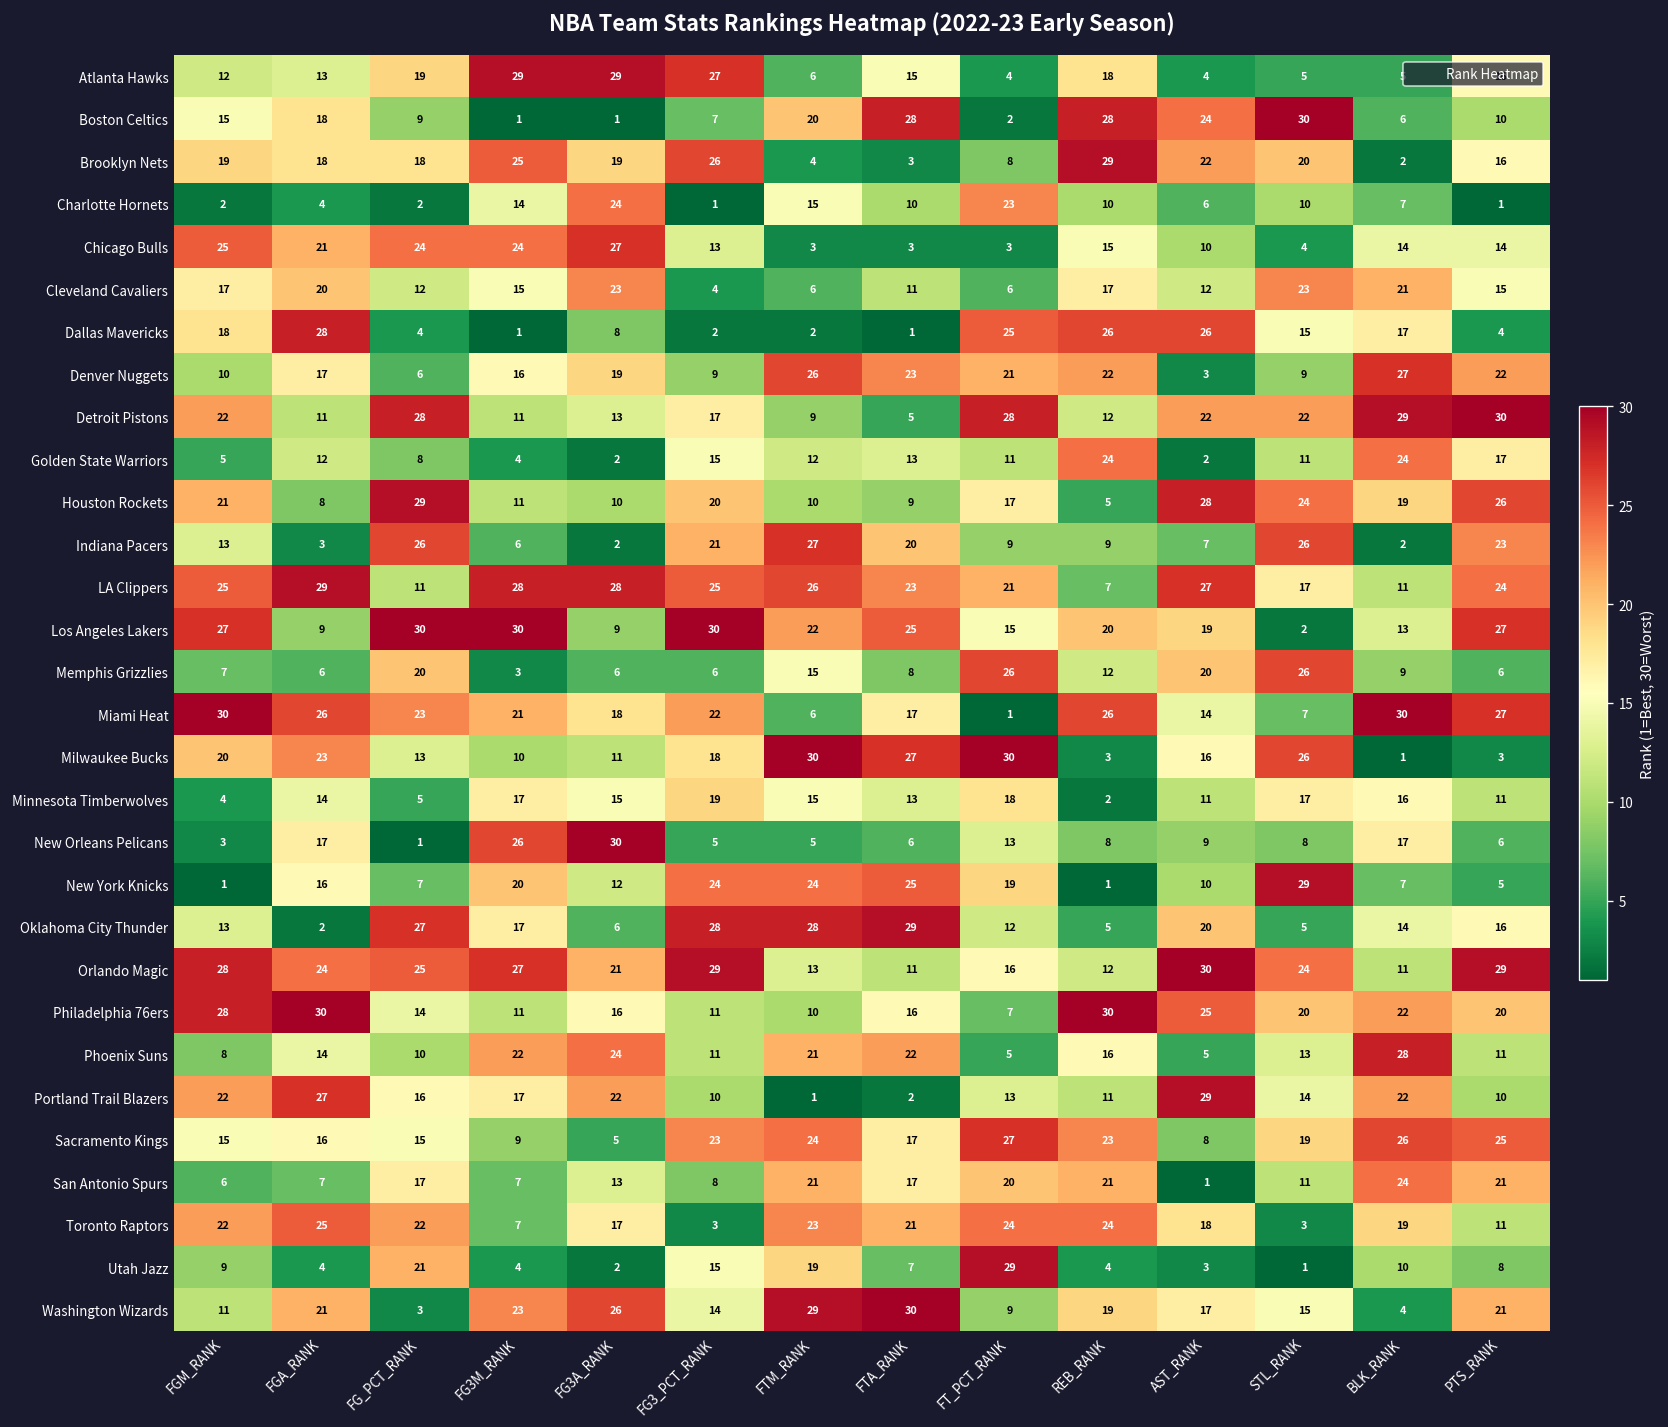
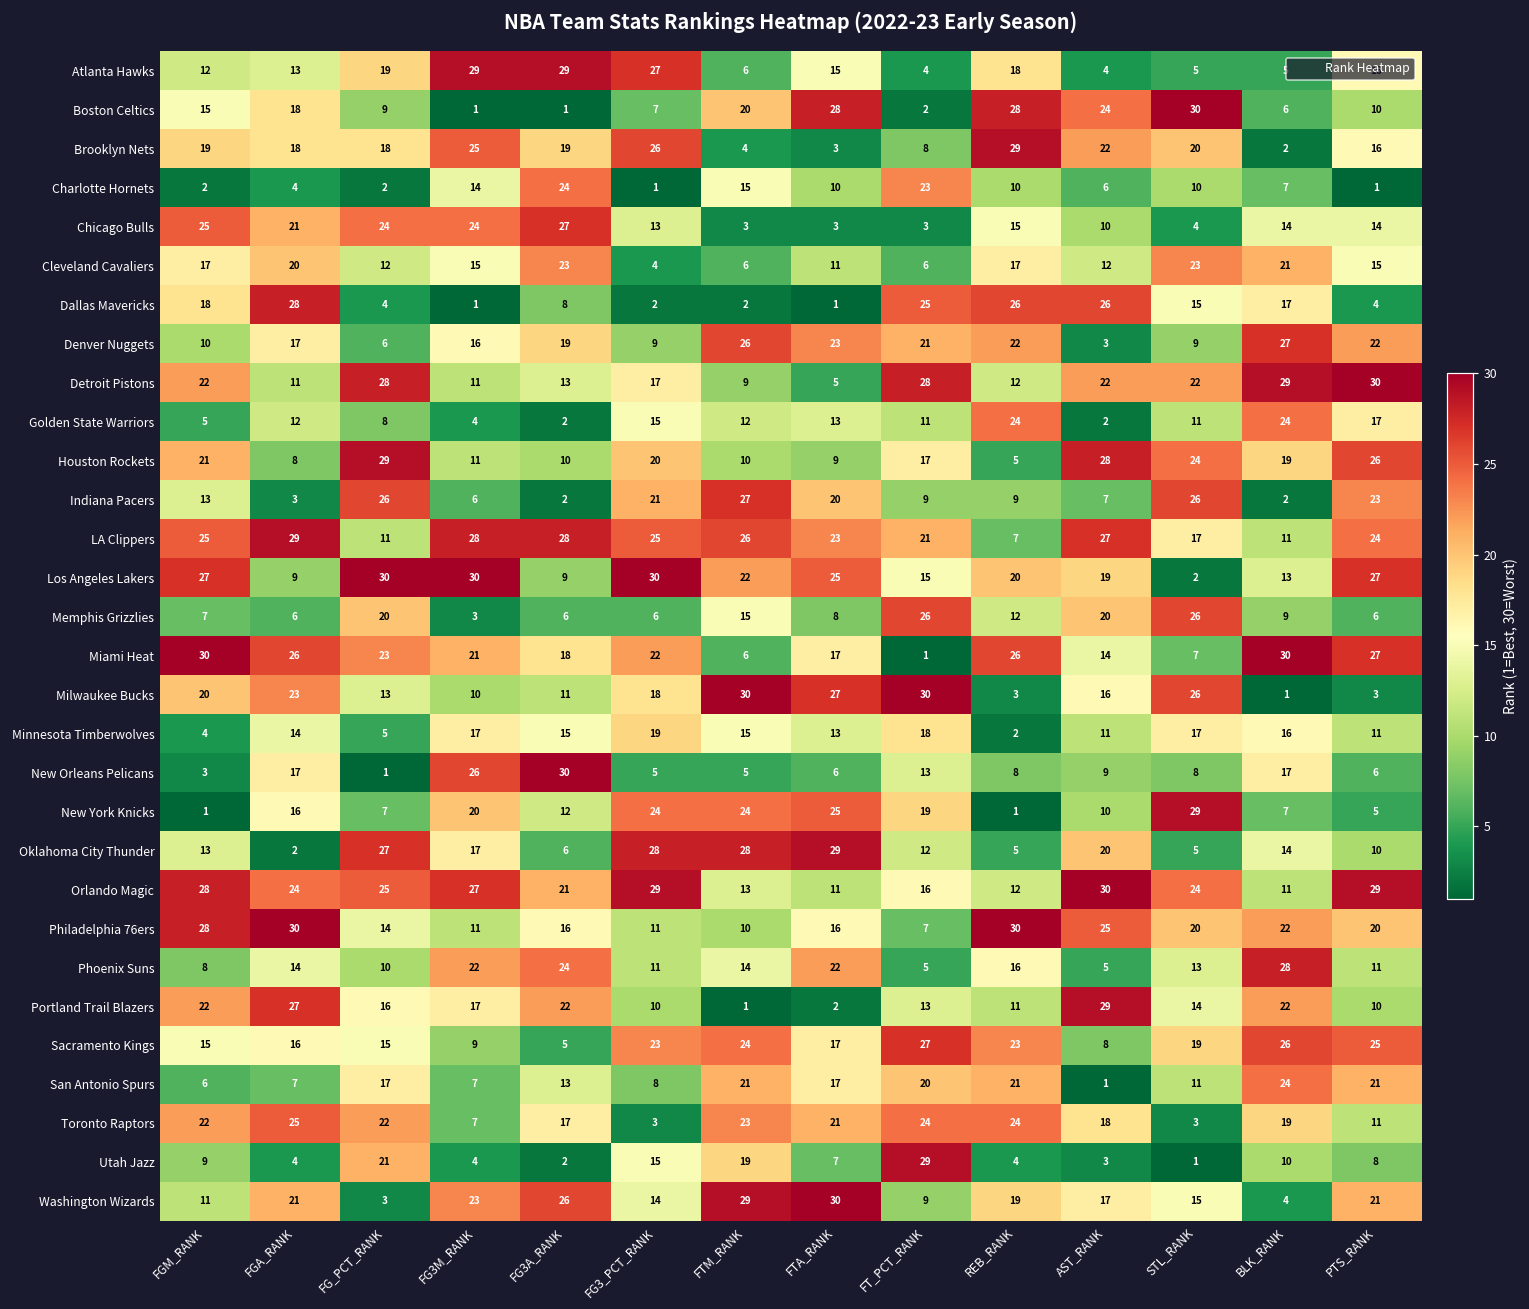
  {
    "Oklahoma City Thunder": {
      "FGM_RANK": 13,
      "FGA_RANK": 2,
      "FG_PCT_RANK": 27,
      "FG3M_RANK": 17,
      "FG3A_RANK": 6,
      "FG3_PCT_RANK": 28,
      "FTM_RANK": 28,
      "FTA_RANK": 29,
      "FT_PCT_RANK": 12,
      "REB_RANK": 5,
      "AST_RANK": 20,
      "STL_RANK": 5,
      "BLK_RANK": 14,
-     "PTS_RANK": 16
+     "PTS_RANK": 10
    },
    "Phoenix Suns": {
      "FGM_RANK": 8,
      "FGA_RANK": 14,
      "FG_PCT_RANK": 10,
      "FG3M_RANK": 22,
      "FG3A_RANK": 24,
      "FG3_PCT_RANK": 11,
-     "FTM_RANK": 21,
+     "FTM_RANK": 14,
      "FTA_RANK": 22,
      "FT_PCT_RANK": 5,
      "REB_RANK": 16,
      "AST_RANK": 5,
      "STL_RANK": 13,
      "BLK_RANK": 28,
      "PTS_RANK": 11
    }
  }
